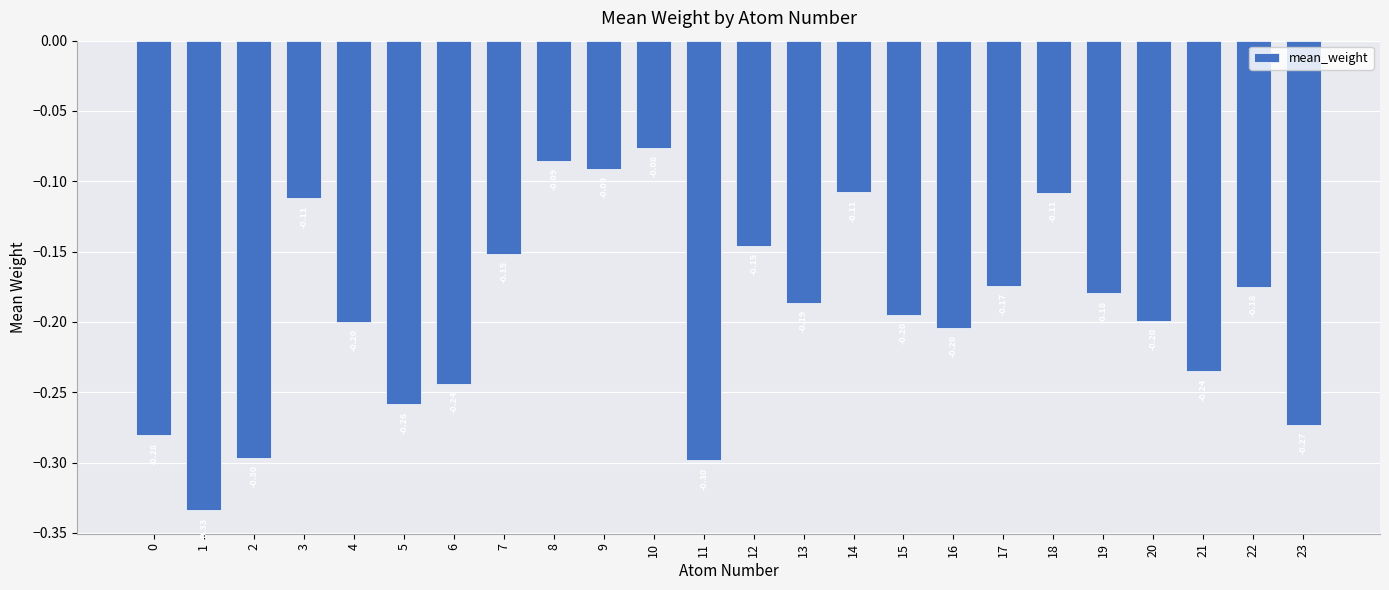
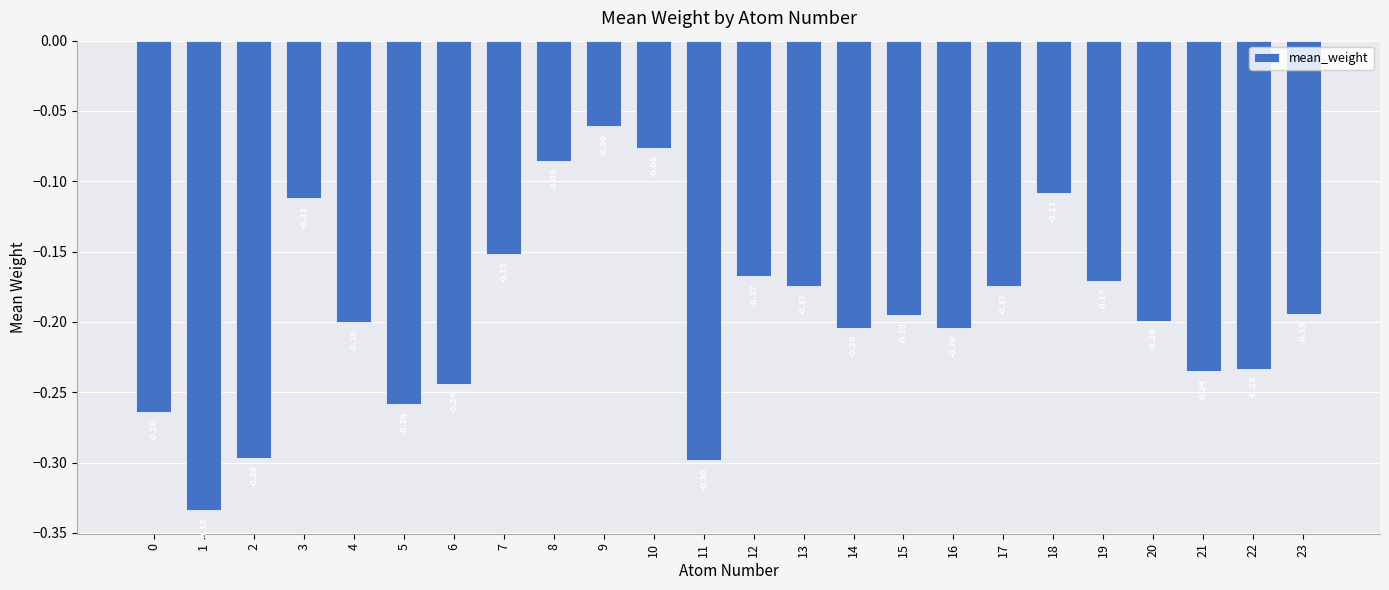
  {
-   "0": -0.281,
+   "0": -0.264,
    "1": -0.334,
    "2": -0.296,
    "3": -0.112,
    "4": -0.200,
    "5": -0.259,
    "6": -0.244,
    "7": -0.152,
    "8": -0.085,
-   "9": -0.091,
+   "9": -0.061,
    "10": -0.076,
    "11": -0.298,
-   "12": -0.146,
-   "13": -0.186,
-   "14": -0.108,
+   "12": -0.168,
+   "13": -0.174,
+   "14": -0.204,
    "15": -0.195,
    "16": -0.204,
    "17": -0.174,
    "18": -0.108,
-   "19": -0.180,
+   "19": -0.171,
    "20": -0.199,
    "21": -0.235,
-   "22": -0.175,
-   "23": -0.273
+   "22": -0.233,
+   "23": -0.194
  }
